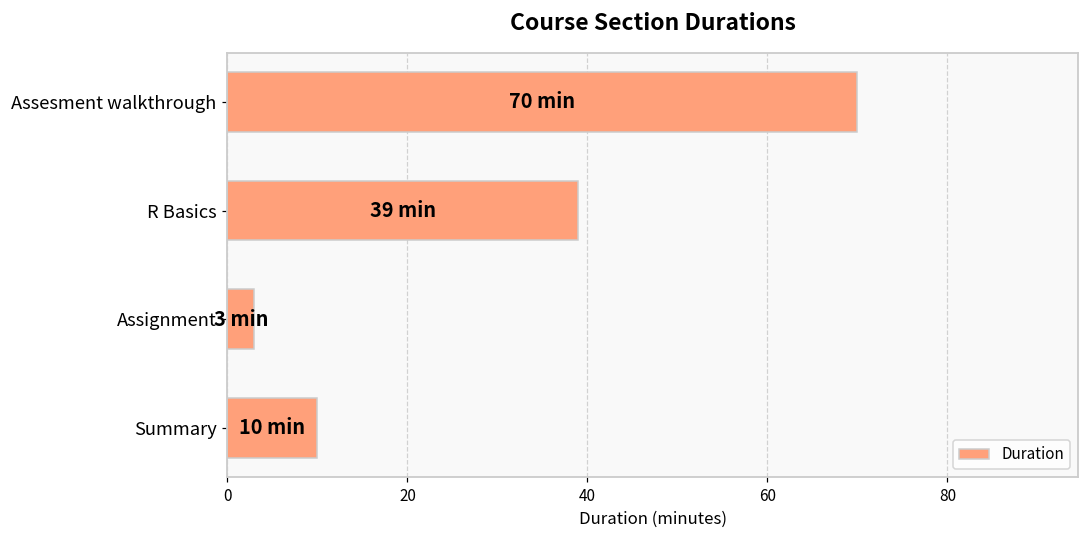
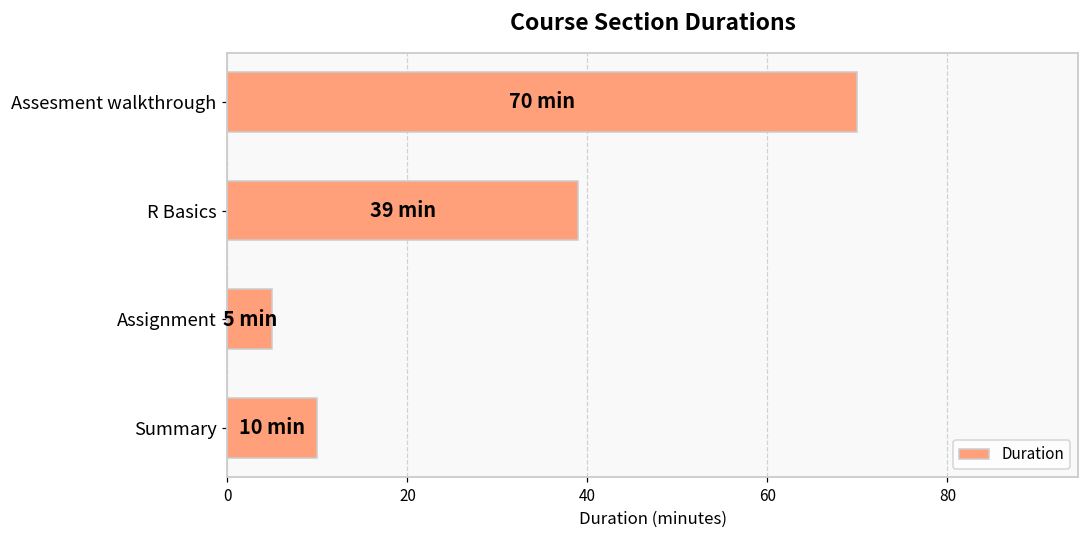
  {
    "Assesment walkthrough": 70,
    "R Basics": 39,
-   "Assignment": 3,
+   "Assignment": 5,
    "Summary": 10
  }
